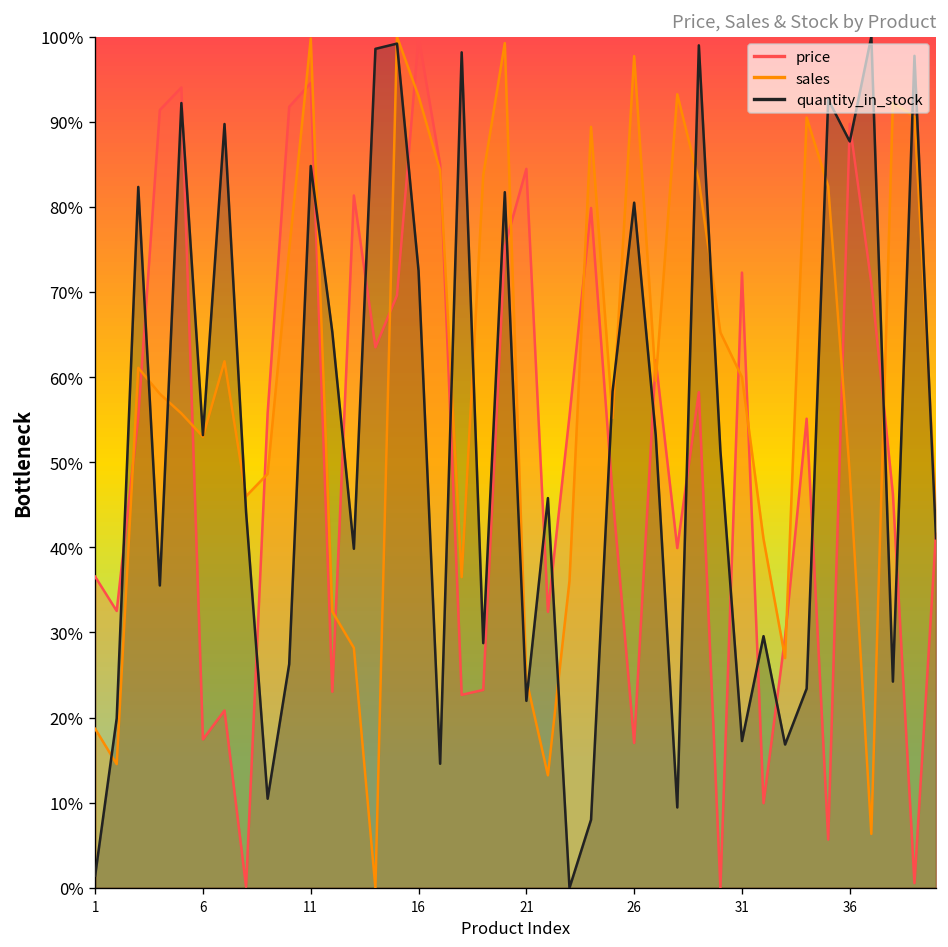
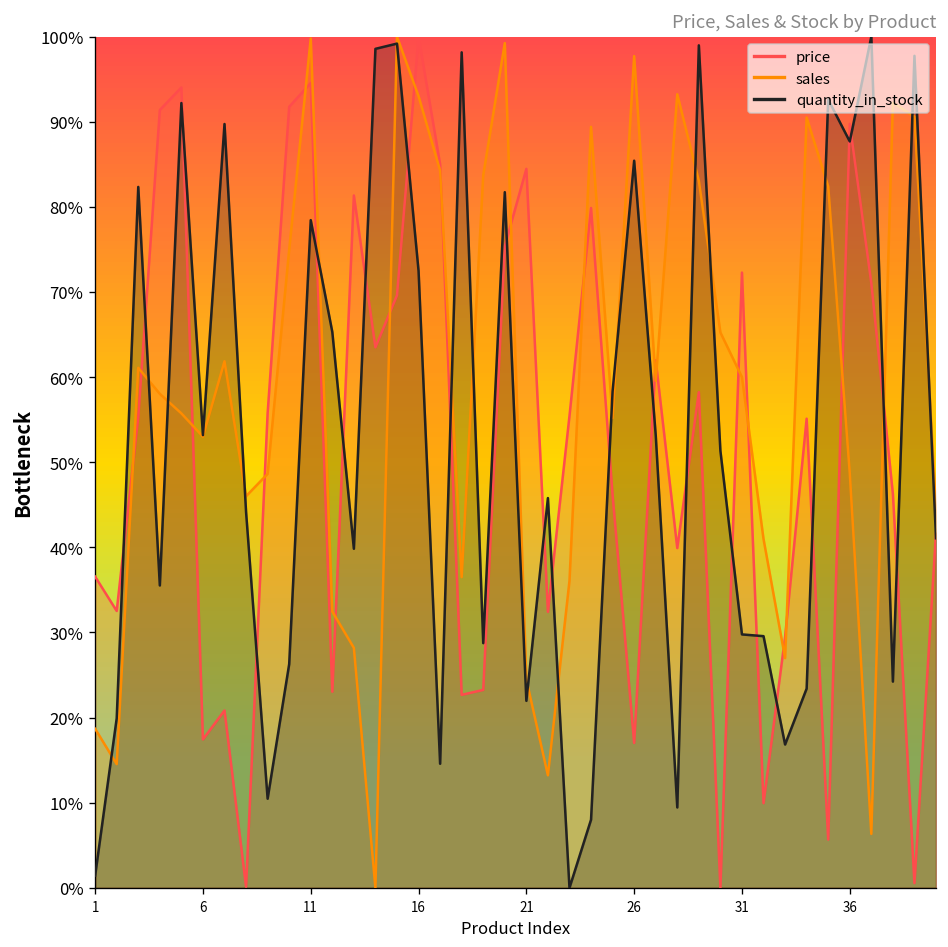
  {
    "quantity_in_stock": {
-     "11": "85%",
+     "11": "78%",
      "16": "72%",
      "21": "22%",
-     "26": "80%",
-     "31": "17%",
+     "26": "85%",
+     "31": "30%",
      "36": "88%"
    }
  }
